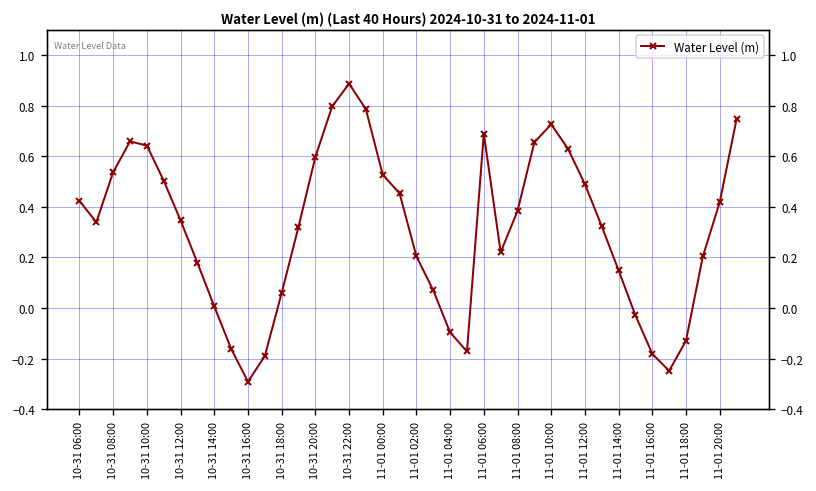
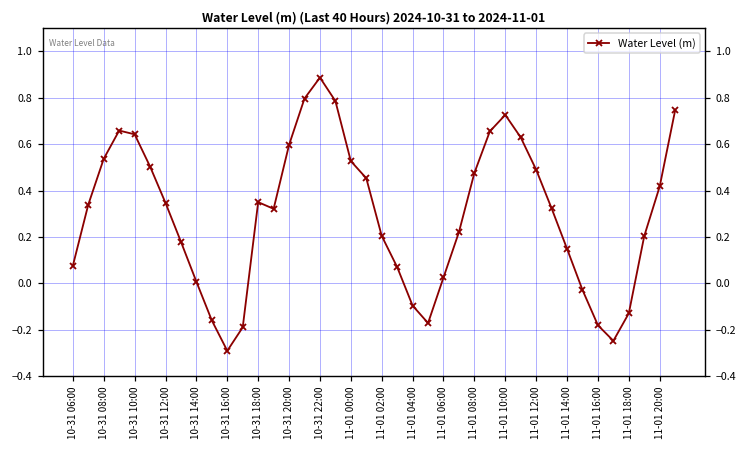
  {
-   "10-31 06:00": 0.42,
+   "10-31 06:00": 0.08,
    "10-31 08:00": 0.54,
    "10-31 10:00": 0.64,
    "10-31 12:00": 0.35,
    "10-31 14:00": 0.01,
    "10-31 16:00": -0.29,
-   "10-31 18:00": 0.06,
+   "10-31 18:00": 0.35,
    "10-31 20:00": 0.60,
    "10-31 22:00": 0.89,
    "11-01 00:00": 0.53,
    "11-01 02:00": 0.20,
    "11-01 04:00": -0.10,
-   "11-01 06:00": 0.69,
-   "11-01 08:00": 0.38,
+   "11-01 06:00": 0.02,
+   "11-01 08:00": 0.48,
    "11-01 10:00": 0.73,
    "11-01 12:00": 0.49,
    "11-01 14:00": 0.15,
    "11-01 16:00": -0.18,
    "11-01 18:00": -0.13,
    "11-01 20:00": 0.42
  }
